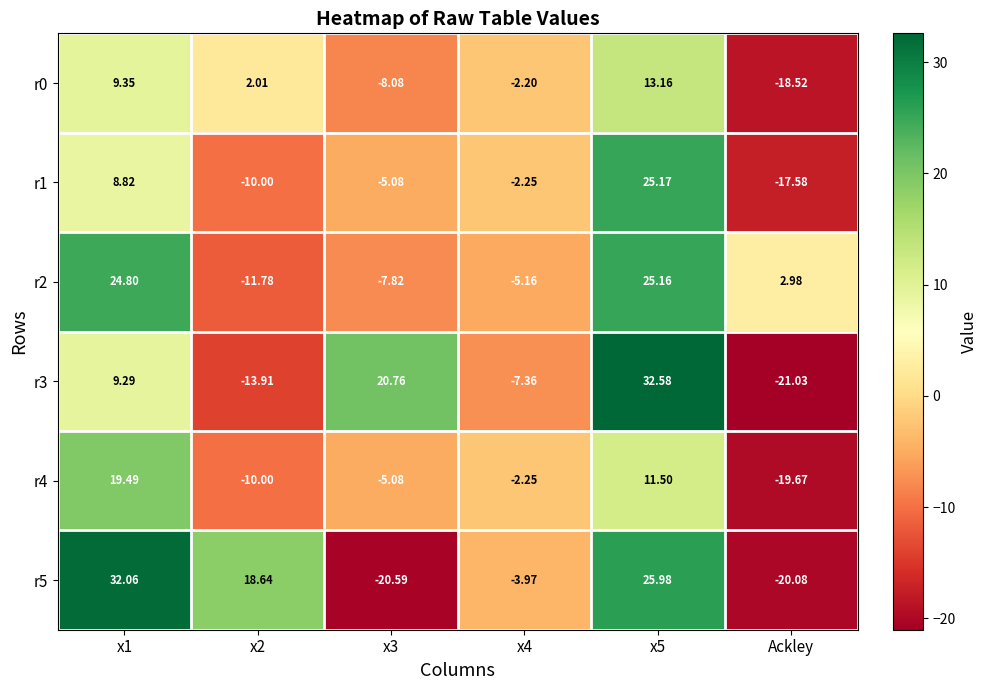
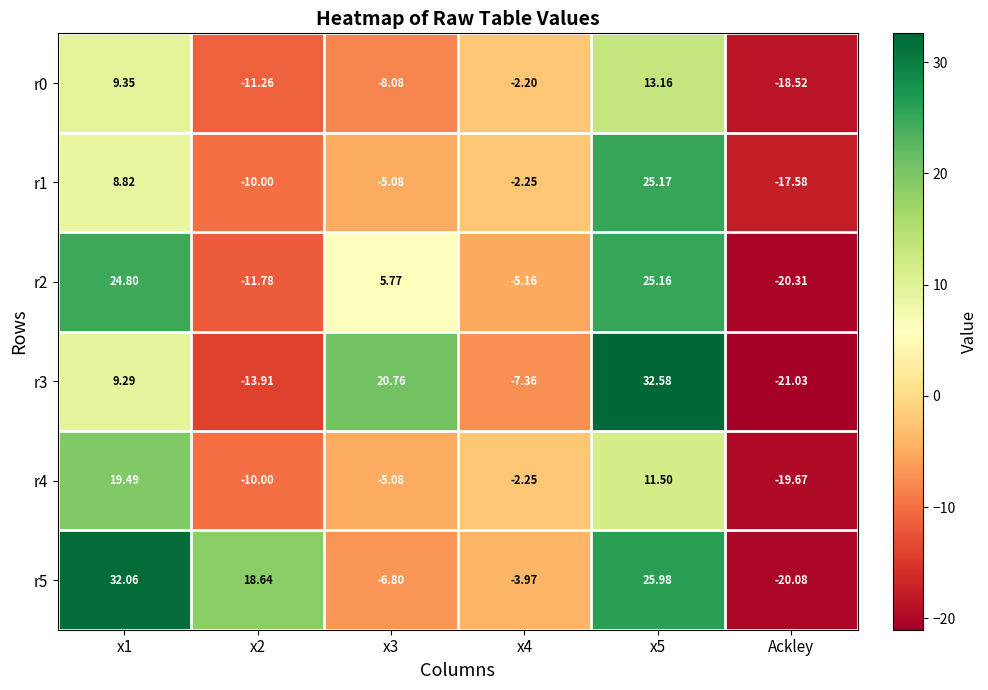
  {
    "r0": {
      "x1": 9.35,
-     "x2": 2.01,
+     "x2": -11.26,
      "x3": -8.08,
      "x4": -2.20,
      "x5": 13.16,
      "Ackley": -18.52
    },
    "r1": {
      "x1": 8.82,
      "x2": -10.00,
      "x3": -5.08,
      "x4": -2.25,
      "x5": 25.17,
      "Ackley": -17.58
    },
    "r2": {
      "x1": 24.80,
      "x2": -11.78,
-     "x3": -7.82,
+     "x3": 5.77,
      "x4": -5.16,
      "x5": 25.16,
-     "Ackley": 2.98
+     "Ackley": -20.31
    },
    "r3": {
      "x1": 9.29,
      "x2": -13.91,
      "x3": 20.76,
      "x4": -7.36,
      "x5": 32.58,
      "Ackley": -21.03
    },
    "r4": {
      "x1": 19.49,
      "x2": -10.00,
      "x3": -5.08,
      "x4": -2.25,
      "x5": 11.50,
      "Ackley": -19.67
    },
    "r5": {
      "x1": 32.06,
      "x2": 18.64,
-     "x3": -20.59,
+     "x3": -6.80,
      "x4": -3.97,
      "x5": 25.98,
      "Ackley": -20.08
    }
  }
